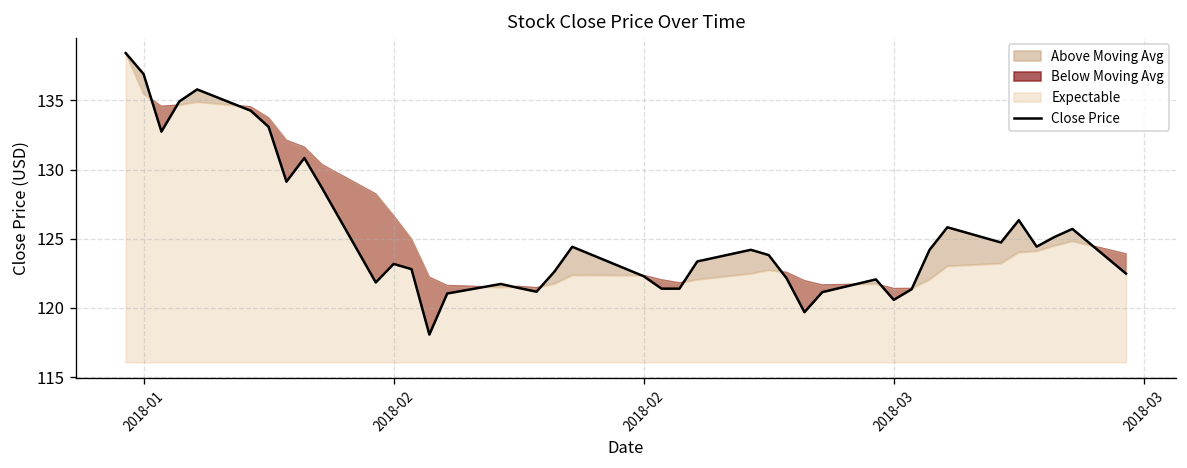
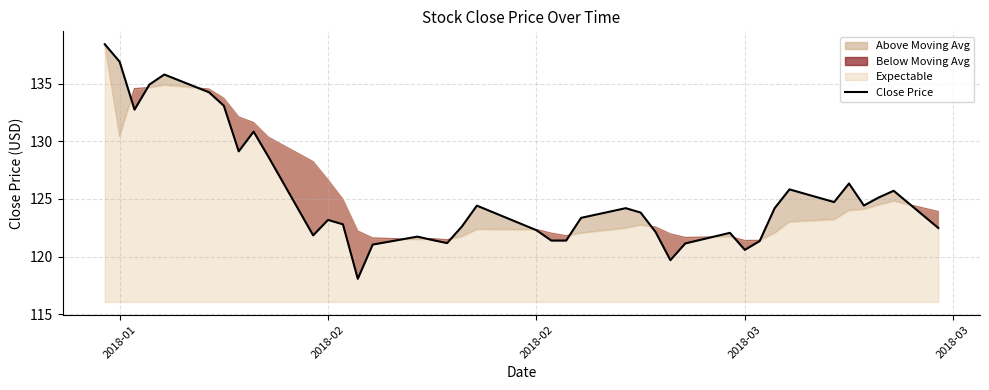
  {
    "Close Price": {
      "2018-01": 136.9,
      "2018-03": 120.6
    },
    "Expectable": {
-     "2018-01": 135.5,
+     "2018-01": 130.4,
      "2018-03": 121.4
    }
  }
